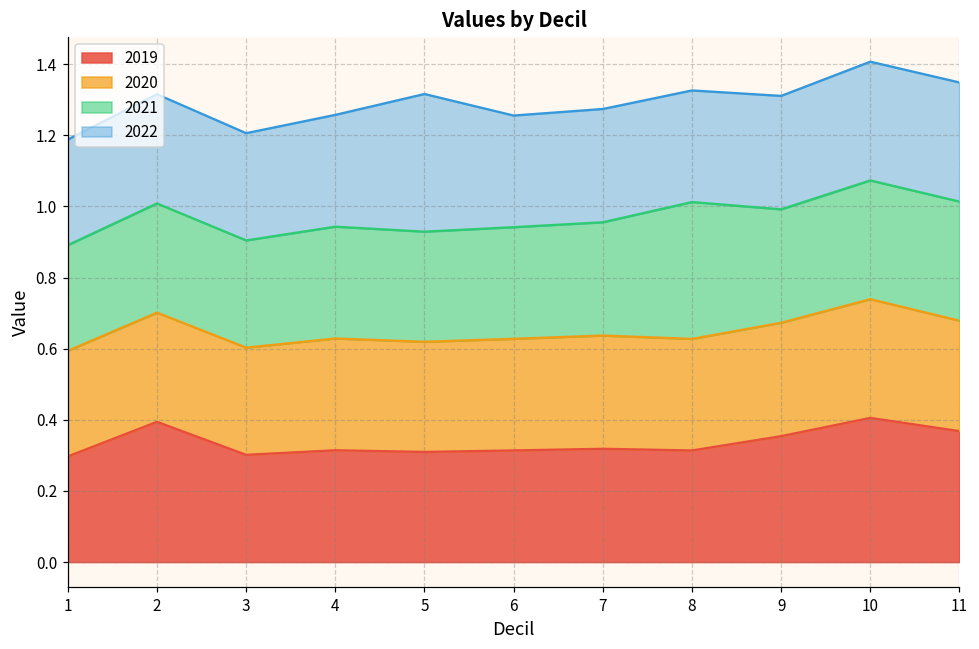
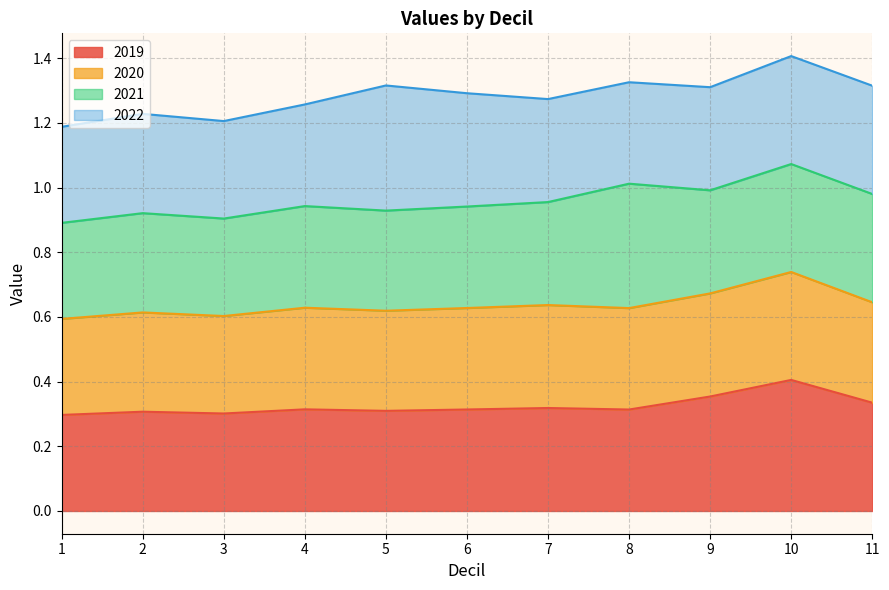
  {
    "2019": {
      "1": 0.30,
-     "2": 0.39,
+     "2": 0.31,
      "3": 0.30,
      "4": 0.31,
      "5": 0.31,
      "6": 0.31,
      "7": 0.32,
      "8": 0.31,
      "9": 0.35,
      "10": 0.41,
-     "11": 0.37
+     "11": 0.33
    },
    "2020": {
      "1": 0.30,
      "2": 0.31,
      "3": 0.30,
      "4": 0.31,
      "5": 0.31,
      "6": 0.31,
      "7": 0.32,
      "8": 0.31,
      "9": 0.32,
      "10": 0.33,
      "11": 0.31
    },
    "2021": {
      "1": 0.30,
      "2": 0.31,
      "3": 0.30,
      "4": 0.31,
      "5": 0.31,
      "6": 0.31,
      "7": 0.32,
      "8": 0.38,
      "9": 0.32,
      "10": 0.33,
      "11": 0.33
    },
    "2022": {
      "1": 0.30,
      "3": 0.30,
      "4": 0.31,
      "5": 0.39,
-     "6": 0.31,
+     "6": 0.35,
      "7": 0.32,
      "8": 0.31,
      "9": 0.32,
      "10": 0.33,
      "11": 0.33
    }
  }
